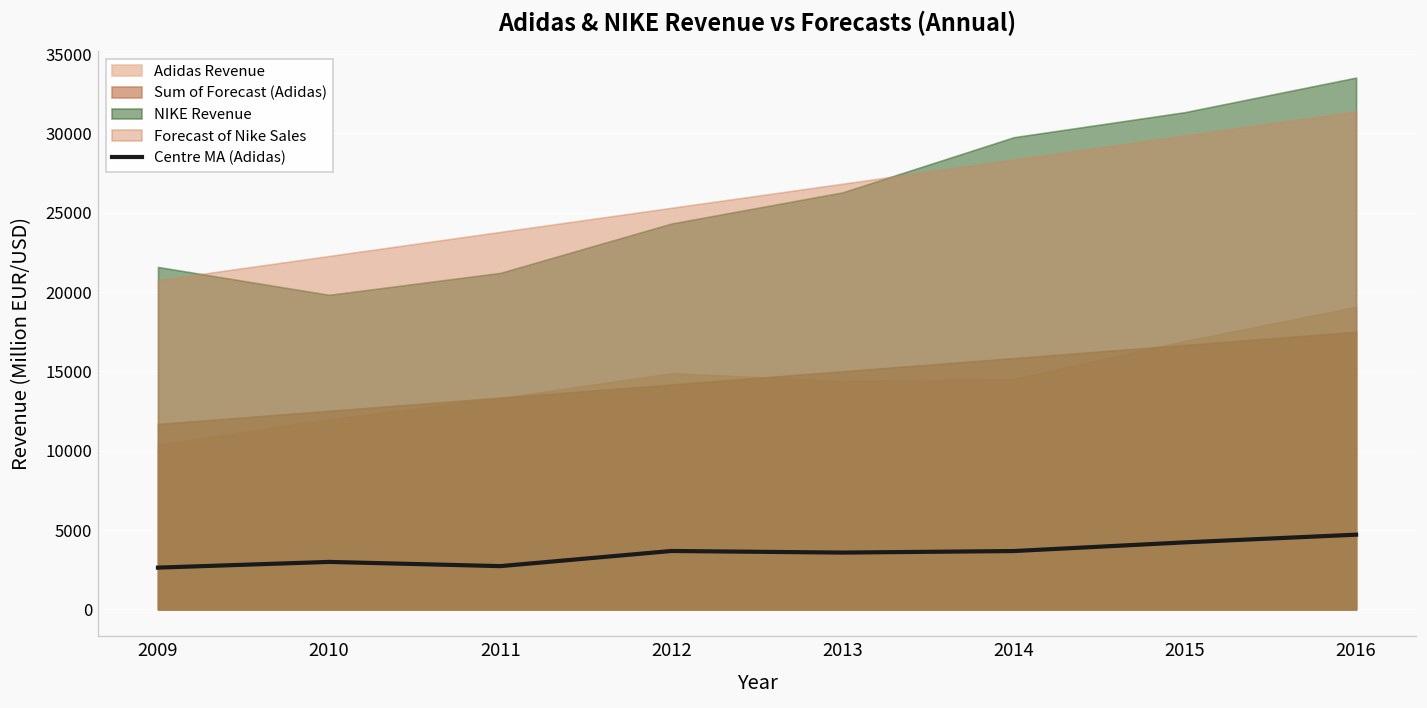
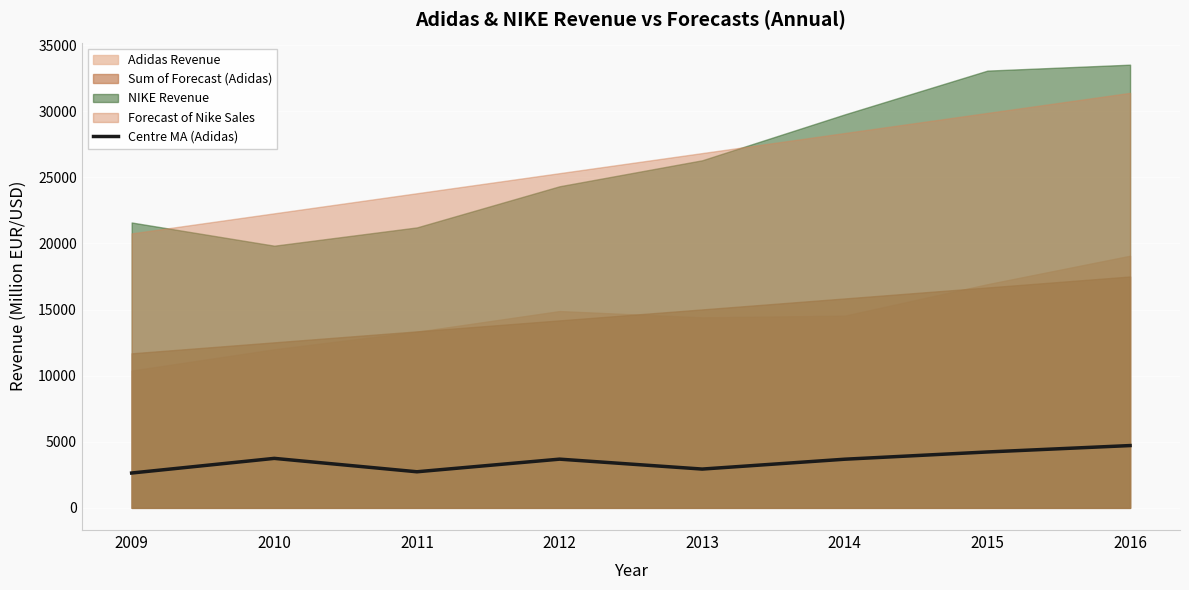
  {
    "Centre MA (Adidas)": {
      "2009": 2600,
-     "2010": 3000,
+     "2010": 3700,
      "2011": 2700,
      "2012": 3700,
-     "2013": 3600,
+     "2013": 2900,
      "2014": 3700,
      "2015": 4200,
      "2016": 4700
    },
    "NIKE Revenue": {
      "2009": 21600,
      "2010": 19800,
      "2011": 21200,
      "2012": 24300,
      "2013": 26300,
      "2014": 29800,
-     "2015": 31300,
+     "2015": 33100,
      "2016": 33500
    }
  }
